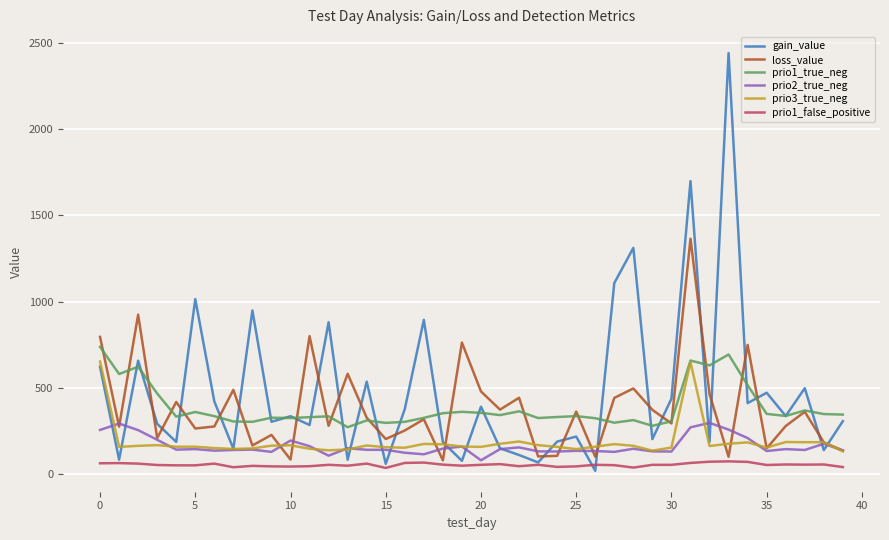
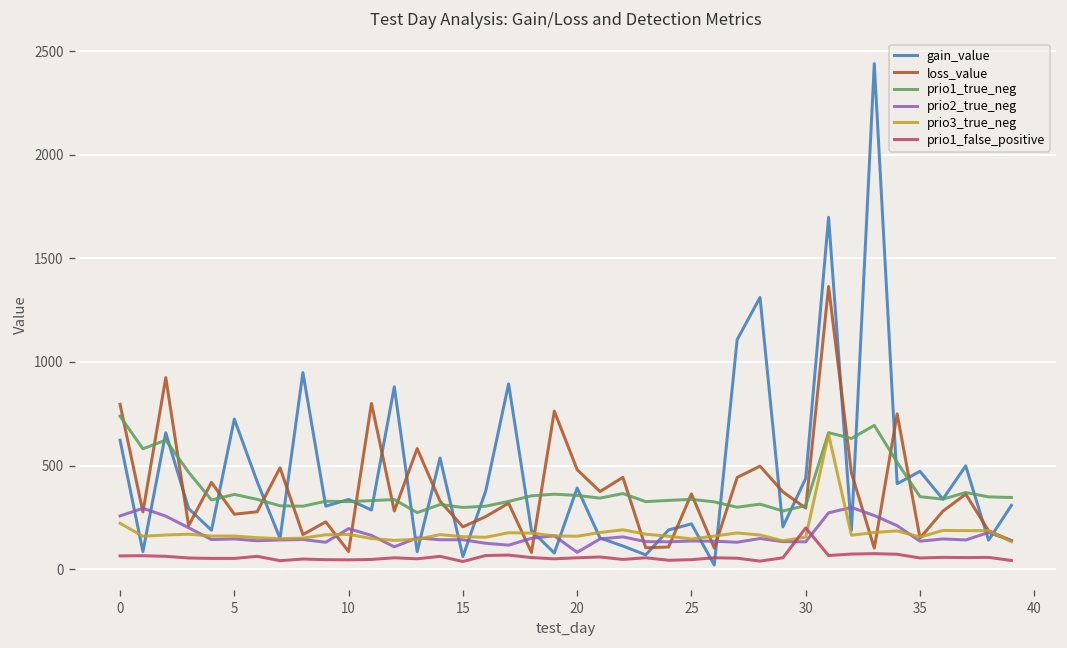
  {
    "gain_value": {
      "0": 620,
-     "5": 1010,
+     "5": 720,
      "15": 60,
      "20": 390,
      "25": 220,
      "30": 440,
      "35": 470
    },
    "loss_value": {
      "0": 800,
      "5": 270,
      "10": 90,
      "15": 200,
      "20": 480,
      "25": 360
    },
    "prio1_true_neg": {
      "0": 740,
      "5": 360,
      "15": 300,
      "20": 360,
      "25": 340,
      "35": 350
    },
    "prio2_true_neg": {
      "0": 260,
      "10": 200,
      "15": 140,
      "20": 80,
      "30": 130,
      "35": 140
    },
    "prio3_true_neg": {
-     "0": 650,
+     "0": 220,
      "10": 170,
      "15": 160,
      "20": 160,
      "30": 160
    },
    "prio1_false_positive": {
      "0": 60,
      "5": 50,
      "10": 50,
      "15": 40,
      "20": 60,
      "25": 50,
-     "30": 60,
+     "30": 200,
      "35": 50
    }
  }
